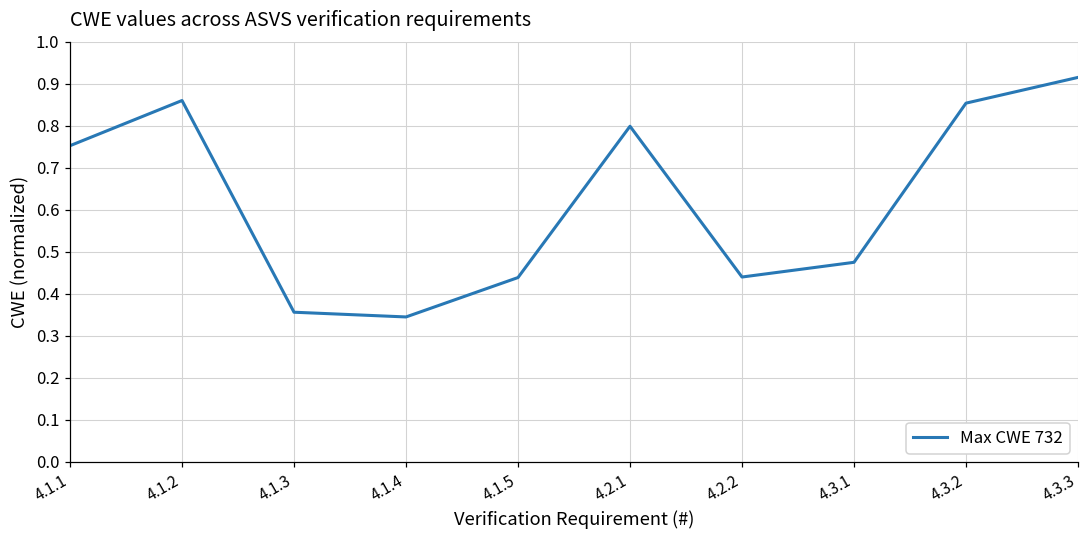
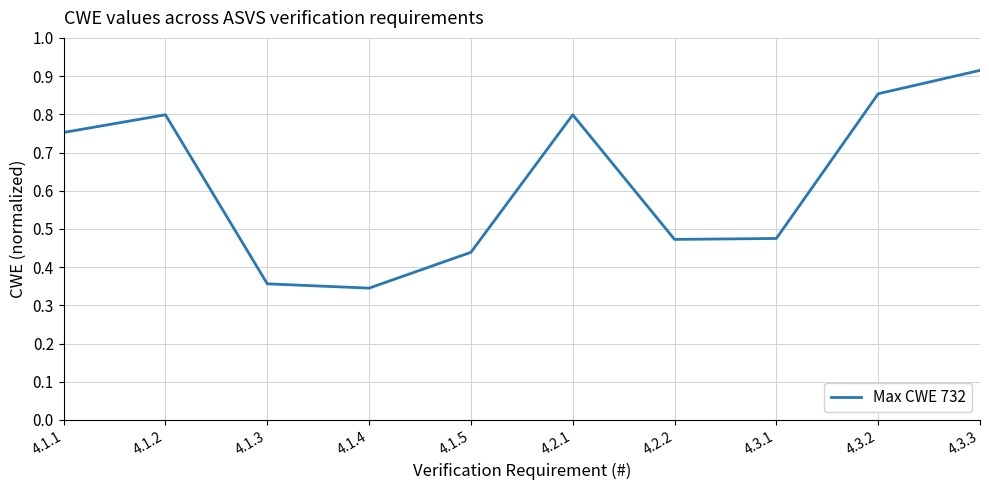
  {
    "4.1.1": 0.75,
-   "4.1.2": 0.86,
+   "4.1.2": 0.80,
    "4.1.3": 0.36,
    "4.1.4": 0.35,
    "4.1.5": 0.44,
    "4.2.1": 0.80,
-   "4.2.2": 0.44,
+   "4.2.2": 0.47,
    "4.3.1": 0.48,
    "4.3.2": 0.85,
    "4.3.3": 0.92
  }
